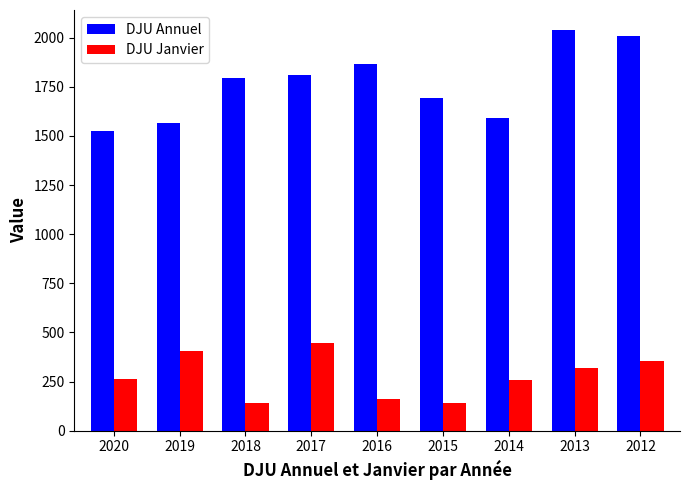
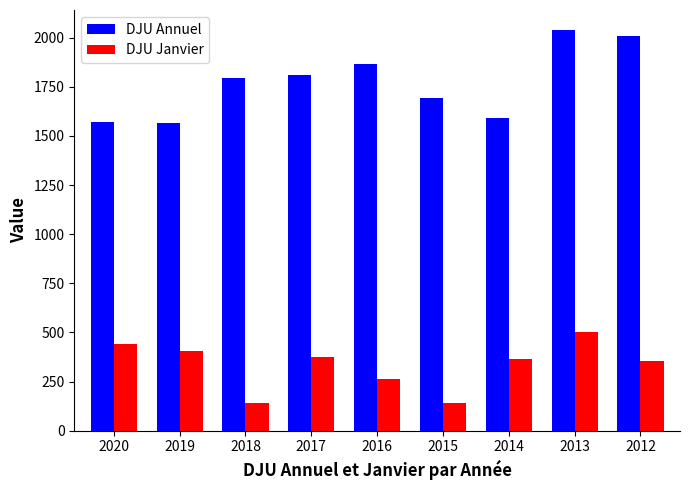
  {
    "DJU Annuel": {
-     "2020": 1530,
+     "2020": 1570,
      "2019": 1560,
      "2018": 1790,
      "2017": 1810,
      "2016": 1870,
      "2015": 1700,
      "2014": 1590,
      "2013": 2040,
      "2012": 2010
    },
    "DJU Janvier": {
-     "2020": 260,
+     "2020": 440,
      "2019": 410,
      "2018": 140,
-     "2017": 450,
-     "2016": 160,
+     "2017": 380,
+     "2016": 260,
      "2015": 140,
-     "2014": 260,
-     "2013": 320,
+     "2014": 360,
+     "2013": 500,
      "2012": 360
    }
  }
